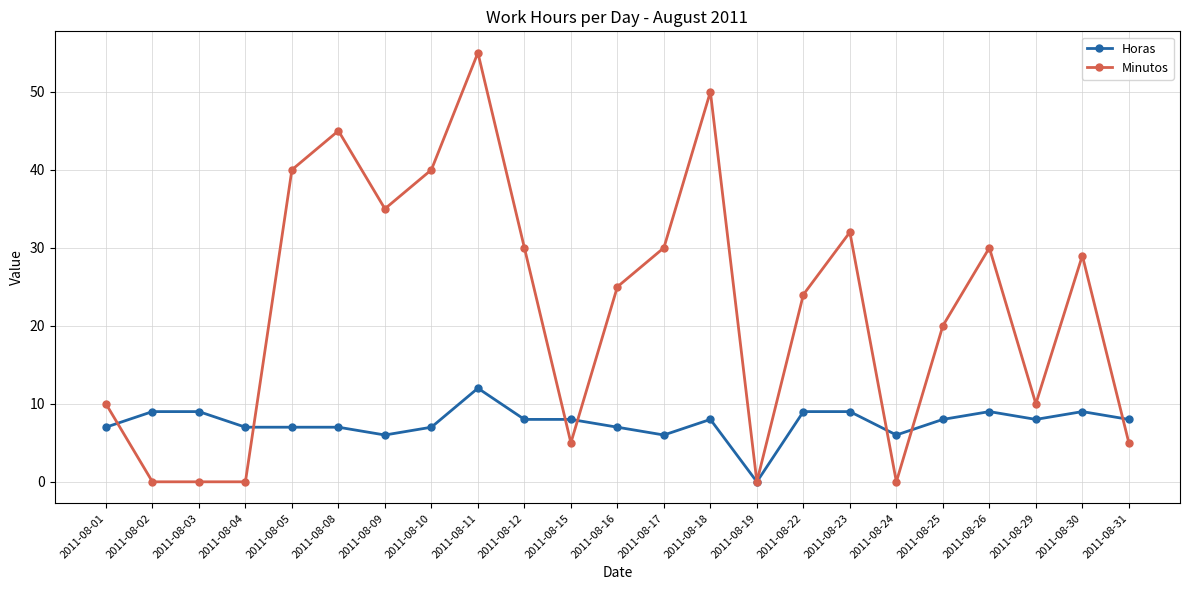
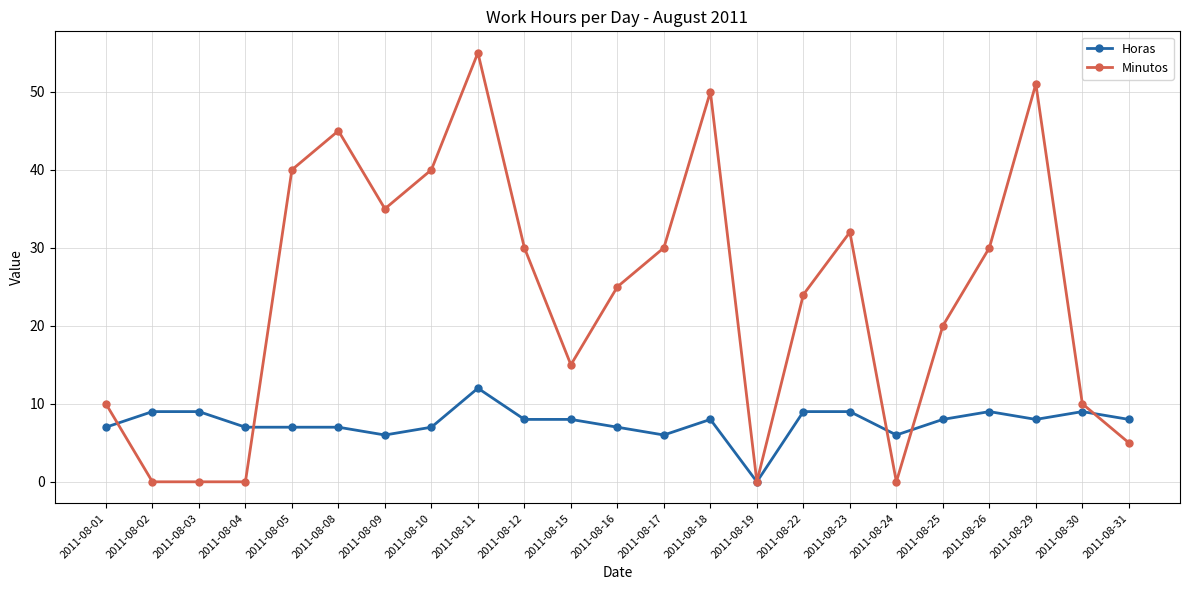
  {
    "Horas": {
      "2011-08-01": 7,
      "2011-08-02": 9,
      "2011-08-03": 9,
      "2011-08-04": 7,
      "2011-08-05": 7,
      "2011-08-08": 7,
      "2011-08-09": 6,
      "2011-08-10": 7,
      "2011-08-11": 12,
      "2011-08-12": 8,
      "2011-08-15": 8,
      "2011-08-16": 7,
      "2011-08-17": 6,
      "2011-08-18": 8,
      "2011-08-22": 9,
      "2011-08-23": 9,
      "2011-08-24": 6,
      "2011-08-25": 8,
      "2011-08-26": 9,
      "2011-08-29": 8,
      "2011-08-30": 9,
      "2011-08-31": 8
    },
    "Minutos": {
      "2011-08-01": 10,
      "2011-08-02": 0,
      "2011-08-03": 0,
      "2011-08-04": 0,
      "2011-08-05": 40,
      "2011-08-08": 45,
      "2011-08-09": 35,
      "2011-08-10": 40,
      "2011-08-11": 55,
      "2011-08-12": 30,
-     "2011-08-15": 5,
+     "2011-08-15": 15,
      "2011-08-16": 25,
      "2011-08-17": 30,
      "2011-08-18": 50,
      "2011-08-22": 24,
      "2011-08-23": 32,
      "2011-08-24": 0,
      "2011-08-25": 20,
      "2011-08-26": 30,
-     "2011-08-29": 10,
-     "2011-08-30": 29,
+     "2011-08-29": 51,
+     "2011-08-30": 10,
      "2011-08-31": 5
    }
  }
